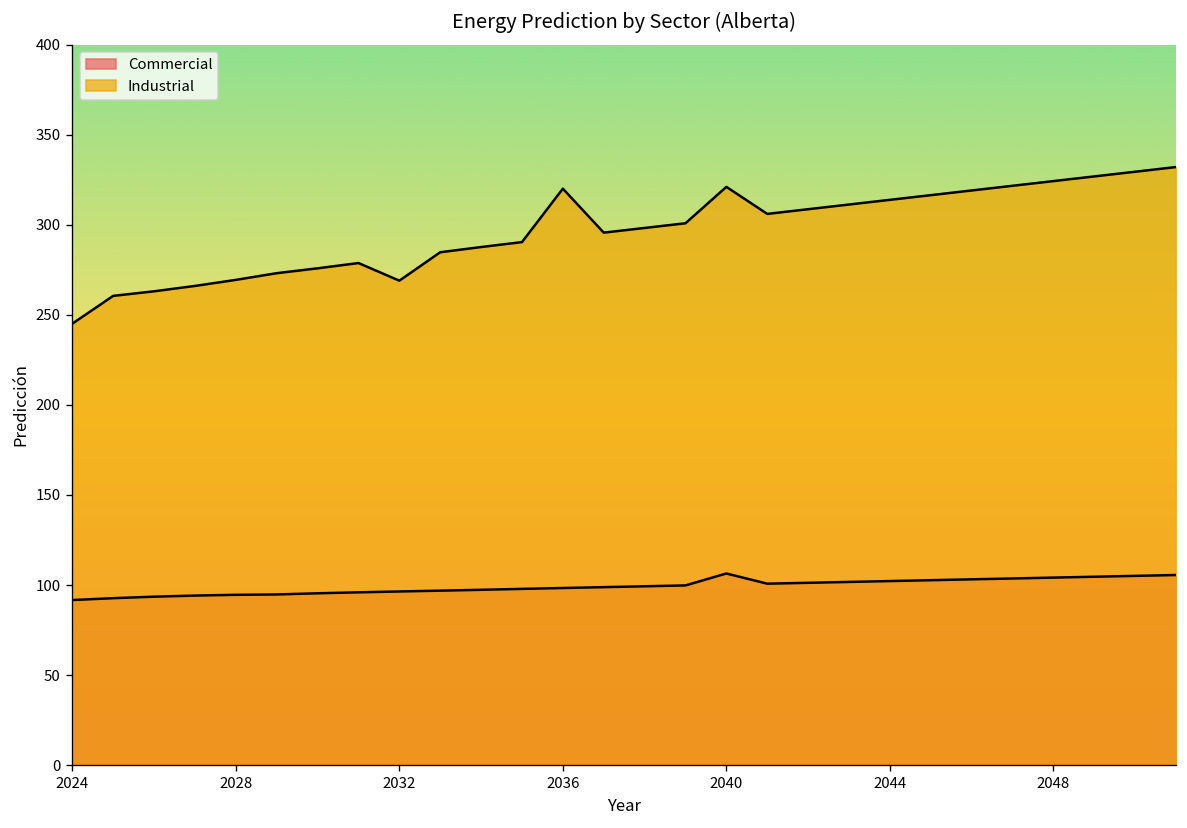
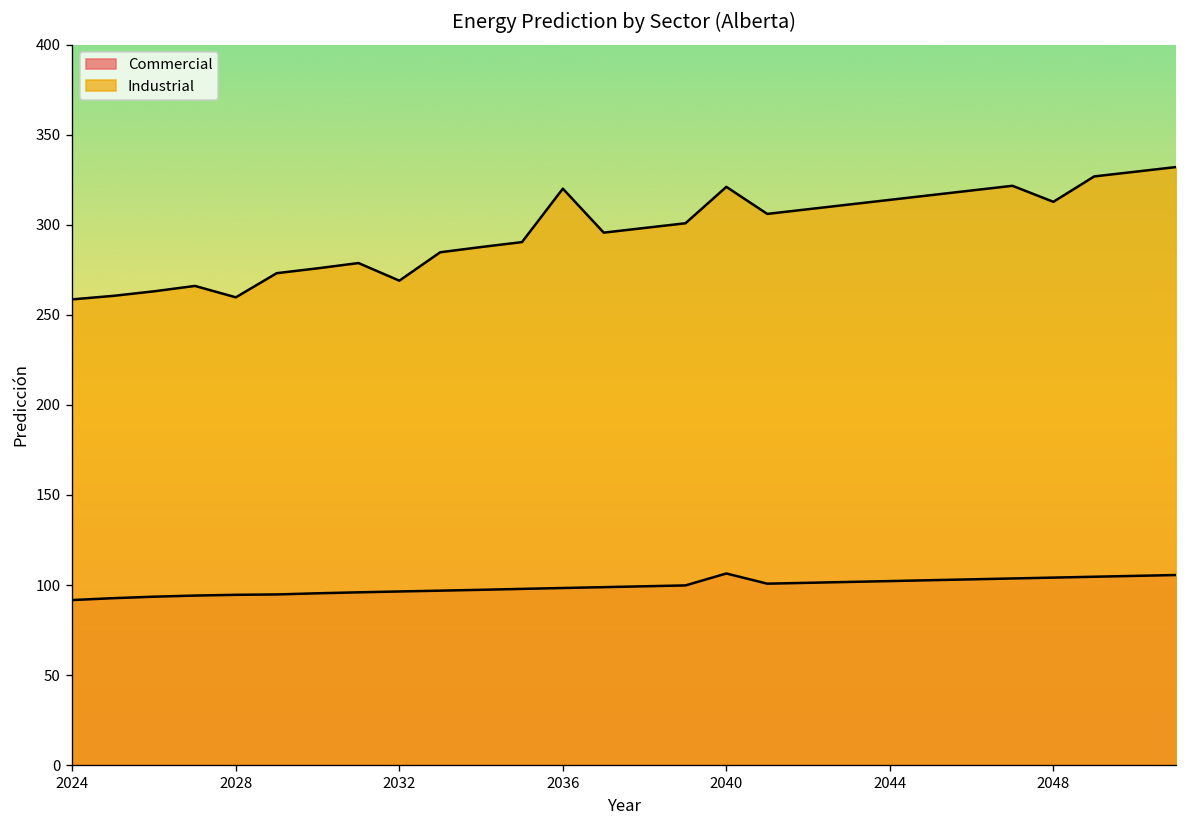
  {
    "Commercial": {
      "2024": 92,
      "2028": 95,
      "2032": 96,
      "2036": 98,
      "2040": 106,
      "2044": 102,
      "2048": 104
    },
    "Industrial": {
-     "2024": 245,
-     "2028": 269,
+     "2024": 259,
+     "2028": 260,
      "2032": 269,
      "2036": 320,
      "2040": 321,
      "2044": 314,
-     "2048": 324
+     "2048": 313
    }
  }
